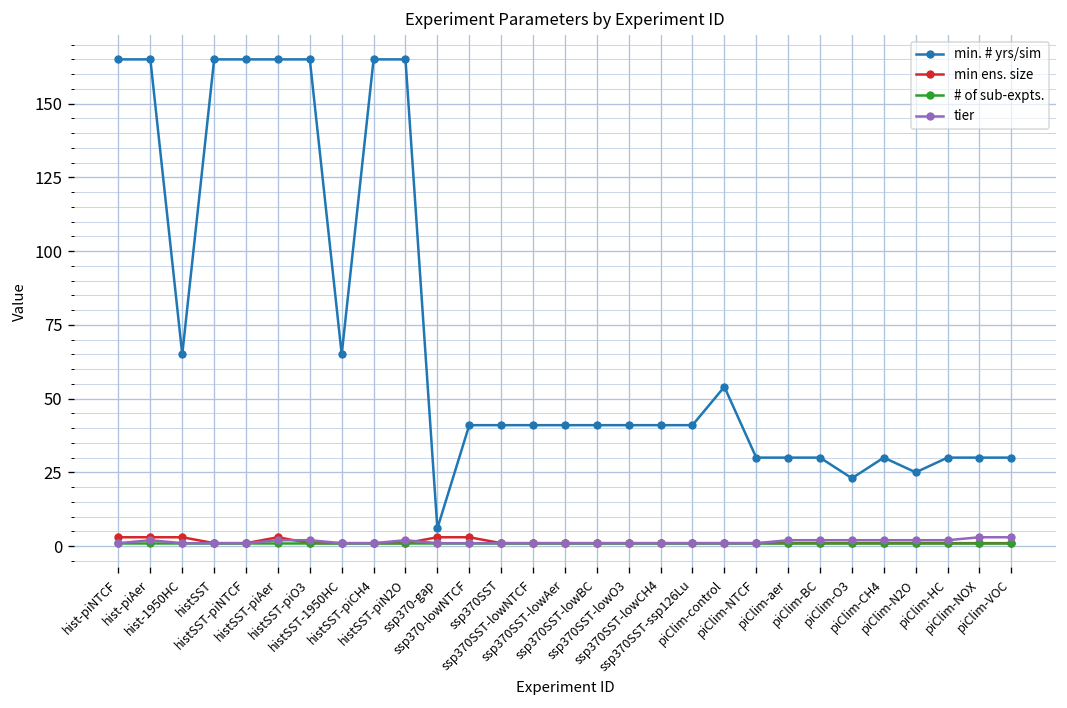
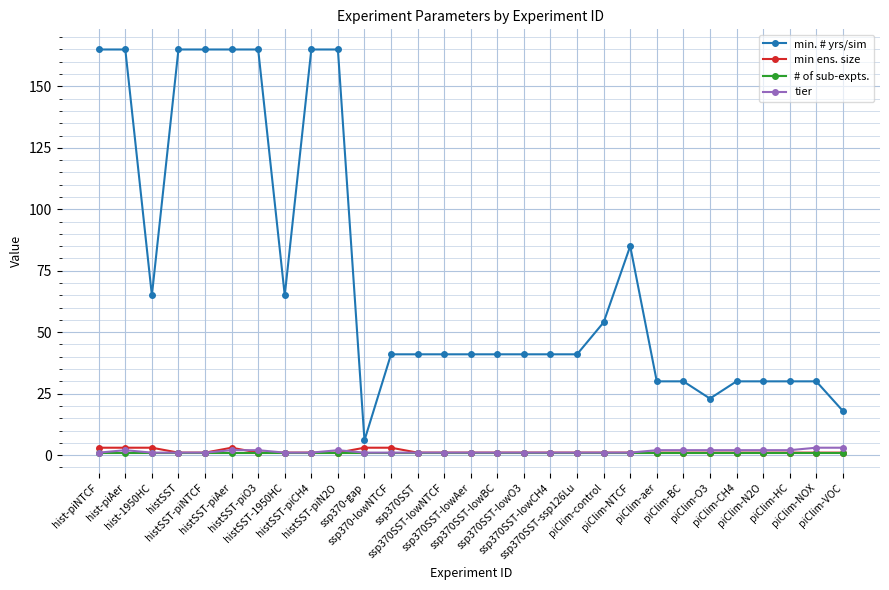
  {
    "min. # yrs/sim": {
      "hist-piNTCF": 165,
      "hist-piAer": 165,
      "hist-1950HC": 65,
      "histSST": 165,
      "histSST-piNTCF": 165,
      "histSST-piAer": 165,
      "histSST-piO3": 165,
      "histSST-1950HC": 65,
      "histSST-piCH4": 165,
      "histSST-piN2O": 165,
      "ssp370-gap": 6,
      "ssp370-lowNTCF": 41,
      "ssp370SST": 41,
      "ssp370SST-lowNTCF": 41,
      "ssp370SST-lowAer": 41,
      "ssp370SST-lowBC": 41,
      "ssp370SST-lowO3": 41,
      "ssp370SST-lowCH4": 41,
      "ssp370SST-ssp126Lu": 41,
      "piClim-control": 54,
-     "piClim-NTCF": 30,
+     "piClim-NTCF": 85,
      "piClim-aer": 30,
      "piClim-BC": 30,
      "piClim-O3": 23,
      "piClim-CH4": 30,
-     "piClim-N2O": 25,
+     "piClim-N2O": 30,
      "piClim-HC": 30,
      "piClim-NOX": 30,
-     "piClim-VOC": 30
+     "piClim-VOC": 18
    },
    "min ens. size": {
      "hist-piNTCF": 3,
      "hist-1950HC": 3,
      "ssp370-gap": 3,
      "ssp370-lowNTCF": 3
    },
    "tier": {
      "piClim-NOX": 3,
      "piClim-VOC": 3
    }
  }
